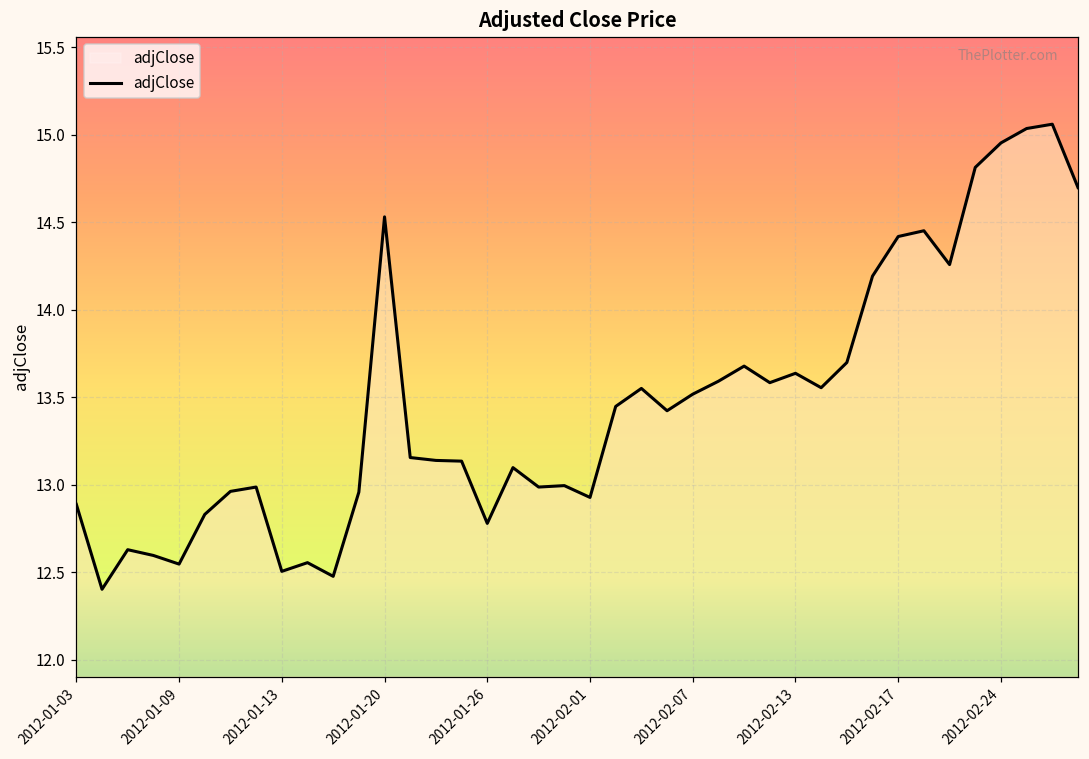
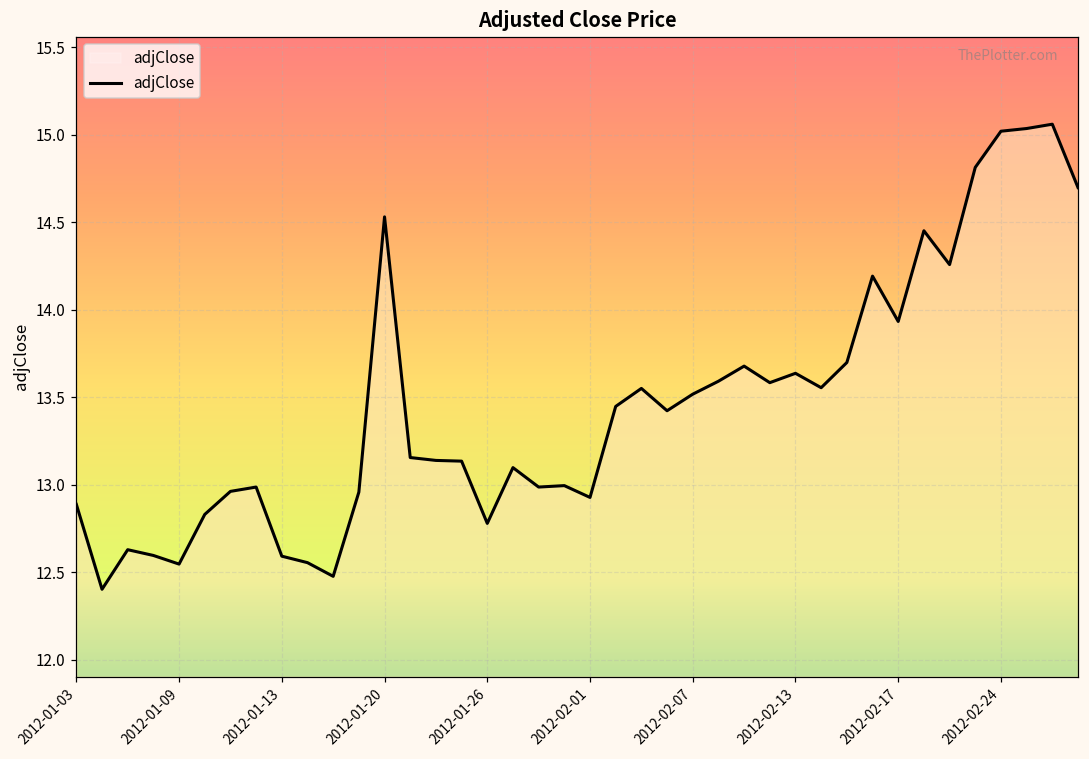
  {
    "2012-01-03": 12.89,
    "2012-01-09": 12.55,
-   "2012-01-13": 12.51,
+   "2012-01-13": 12.59,
    "2012-01-20": 14.53,
    "2012-01-26": 12.78,
    "2012-02-01": 12.93,
    "2012-02-07": 13.52,
    "2012-02-13": 13.64,
-   "2012-02-17": 14.42,
-   "2012-02-24": 14.95
+   "2012-02-17": 13.93,
+   "2012-02-24": 15.02
  }
